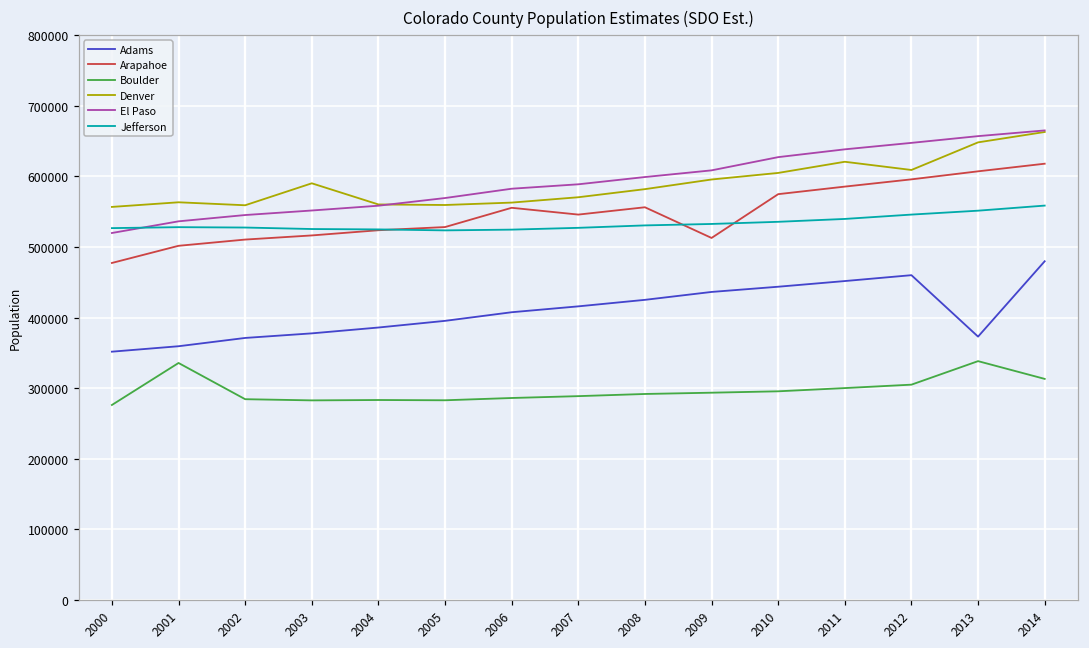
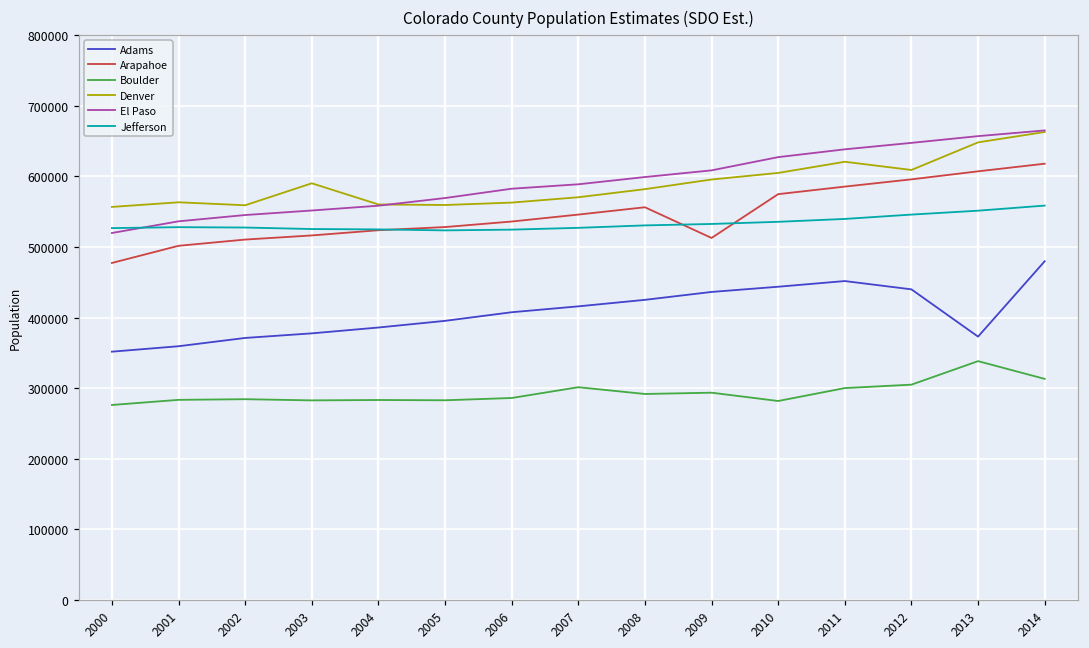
  {
    "Adams": {
      "2000": 350000,
      "2001": 360000,
      "2002": 370000,
      "2003": 380000,
      "2004": 390000,
      "2005": 400000,
      "2006": 410000,
      "2007": 420000,
      "2008": 430000,
      "2009": 440000,
      "2010": 440000,
      "2011": 450000,
-     "2012": 460000,
+     "2012": 440000,
      "2013": 370000,
      "2014": 480000
    },
    "Arapahoe": {
      "2000": 480000,
      "2001": 500000,
      "2002": 510000,
      "2003": 520000,
      "2005": 530000,
-     "2006": 560000,
+     "2006": 540000,
      "2007": 550000,
      "2008": 560000,
      "2009": 510000,
      "2010": 570000,
      "2011": 590000,
      "2012": 600000,
      "2013": 610000,
      "2014": 620000
    },
    "Boulder": {
      "2000": 280000,
-     "2001": 340000,
+     "2001": 280000,
      "2002": 280000,
      "2003": 280000,
      "2004": 280000,
      "2005": 280000,
      "2006": 290000,
-     "2007": 290000,
+     "2007": 300000,
      "2008": 290000,
      "2009": 290000,
-     "2010": 300000,
+     "2010": 280000,
      "2011": 300000,
      "2012": 310000,
      "2013": 340000,
      "2014": 310000
    },
    "Denver": {
      "2000": 560000,
      "2001": 560000,
      "2002": 560000,
      "2003": 590000,
      "2005": 560000,
      "2006": 560000,
      "2007": 570000,
      "2008": 580000,
      "2009": 600000,
      "2010": 600000,
      "2011": 620000,
      "2012": 610000,
      "2013": 650000
    },
    "El Paso": {
      "2000": 520000,
      "2001": 540000,
      "2002": 550000,
      "2003": 550000,
      "2005": 570000,
      "2006": 580000,
      "2007": 590000,
      "2008": 600000,
      "2009": 610000,
      "2010": 630000,
      "2011": 640000,
      "2012": 650000,
      "2013": 660000
    },
    "Jefferson": {
      "2000": 530000,
      "2001": 530000,
      "2002": 530000,
      "2003": 530000,
      "2005": 520000,
      "2006": 520000,
      "2007": 530000,
      "2008": 530000,
      "2009": 530000,
      "2010": 540000,
      "2011": 540000,
      "2012": 550000,
      "2013": 550000,
      "2014": 560000
    }
  }
